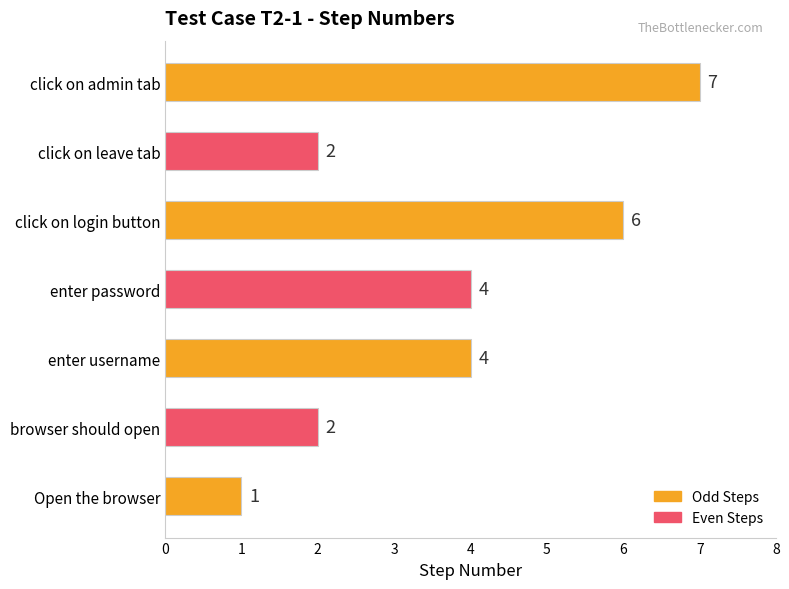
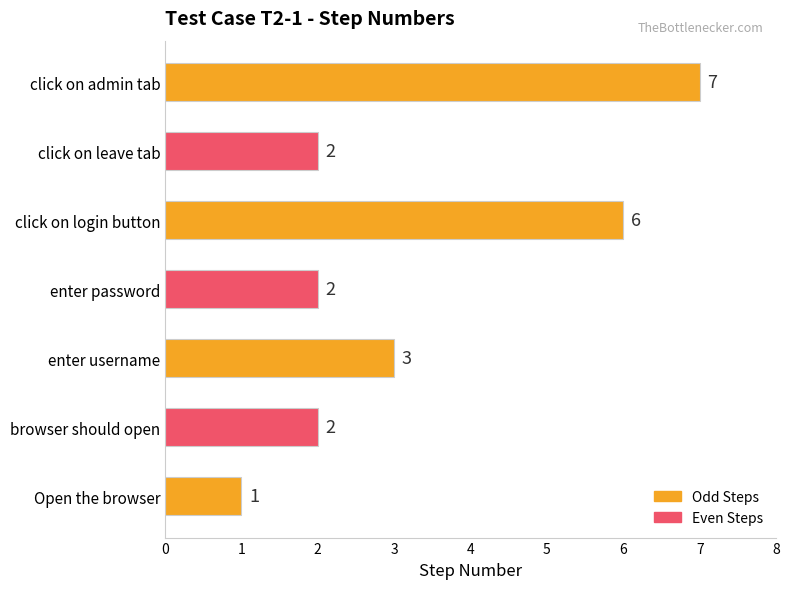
  {
    "click on admin tab": 7,
    "click on leave tab": 2,
    "click on login button": 6,
-   "enter password": 4,
-   "enter username": 4,
+   "enter password": 2,
+   "enter username": 3,
    "browser should open": 2,
    "Open the browser": 1
  }
